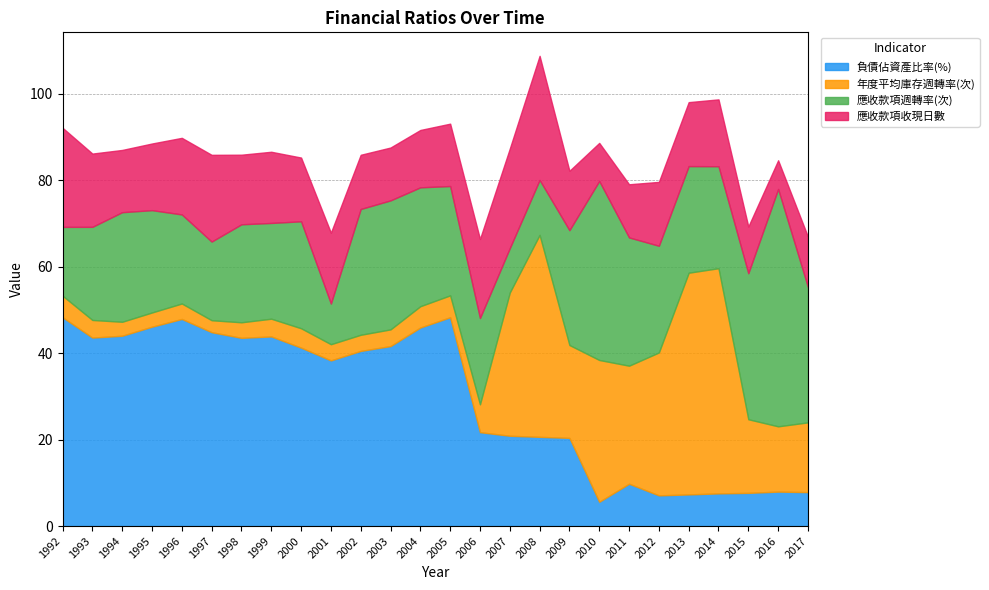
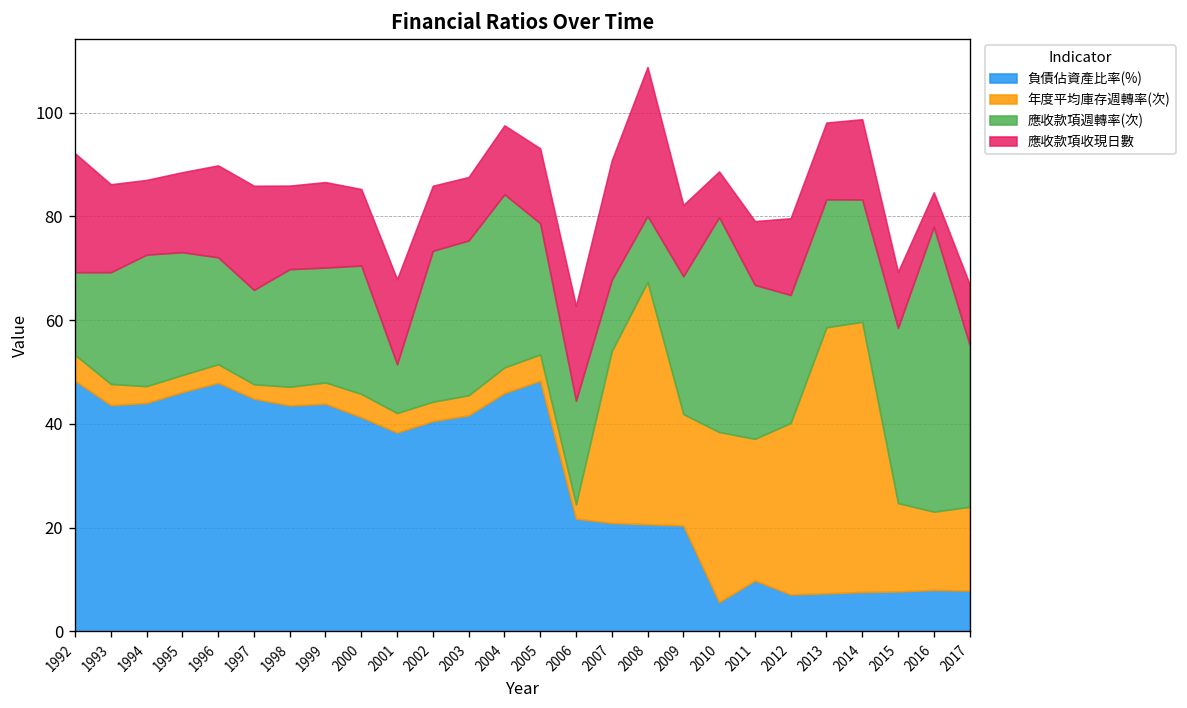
  {
    "負債佔資產比率(%)": {
      "1992": 48,
      "1993": 44,
      "1994": 44,
      "1995": 46,
      "1996": 48,
      "1997": 45,
      "1998": 44,
      "1999": 44,
      "2000": 41,
      "2001": 38,
      "2002": 41,
      "2003": 42,
      "2004": 46,
      "2005": 48,
      "2006": 22,
      "2007": 21,
      "2008": 21,
      "2009": 20,
      "2010": 6,
      "2011": 10,
      "2012": 7,
      "2013": 7,
      "2014": 8,
      "2015": 8,
      "2016": 8,
      "2017": 8
    },
    "年度平均庫存週轉率(次)": {
      "1992": 5,
      "1993": 4,
      "1994": 3,
      "1995": 3,
      "1996": 4,
      "1997": 3,
      "1998": 4,
      "1999": 4,
      "2000": 4,
      "2001": 4,
      "2002": 4,
      "2003": 4,
      "2004": 5,
      "2005": 5,
-     "2006": 6,
+     "2006": 3,
      "2007": 33,
      "2008": 47,
      "2009": 21,
      "2010": 33,
      "2011": 27,
      "2012": 33,
      "2013": 51,
      "2014": 52,
      "2015": 17,
      "2016": 15,
      "2017": 16
    },
    "應收款項週轉率(次)": {
      "1992": 16,
      "1993": 22,
      "1994": 25,
      "1995": 24,
      "1996": 21,
      "1997": 18,
      "1998": 23,
      "1999": 22,
      "2000": 25,
      "2001": 9,
      "2002": 29,
      "2003": 30,
-     "2004": 28,
+     "2004": 33,
      "2005": 25,
      "2006": 20,
-     "2007": 10,
+     "2007": 14,
      "2008": 13,
      "2009": 27,
      "2010": 41,
      "2011": 30,
      "2012": 25,
      "2013": 25,
      "2014": 24,
      "2015": 34,
      "2016": 55,
      "2017": 31
    },
    "應收款項收現日數": {
      "1992": 23,
      "1993": 17,
      "1994": 14,
      "1995": 15,
      "1996": 18,
      "1997": 20,
      "1998": 16,
      "1999": 16,
      "2000": 15,
      "2001": 16,
      "2002": 13,
      "2003": 12,
      "2004": 13,
      "2005": 14,
      "2006": 18,
      "2007": 23,
      "2008": 29,
      "2009": 14,
      "2010": 9,
      "2011": 12,
      "2012": 15,
      "2013": 15,
      "2014": 15,
      "2015": 11,
      "2016": 7,
      "2017": 12
    }
  }
